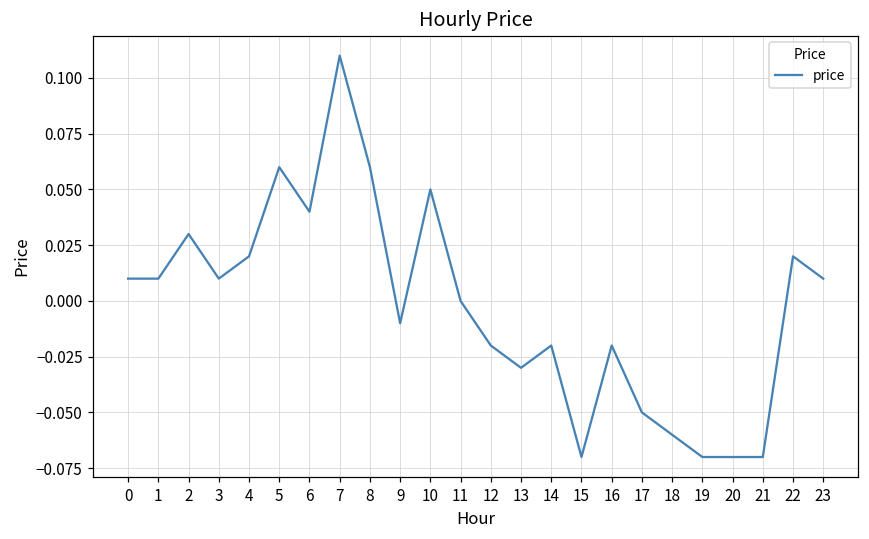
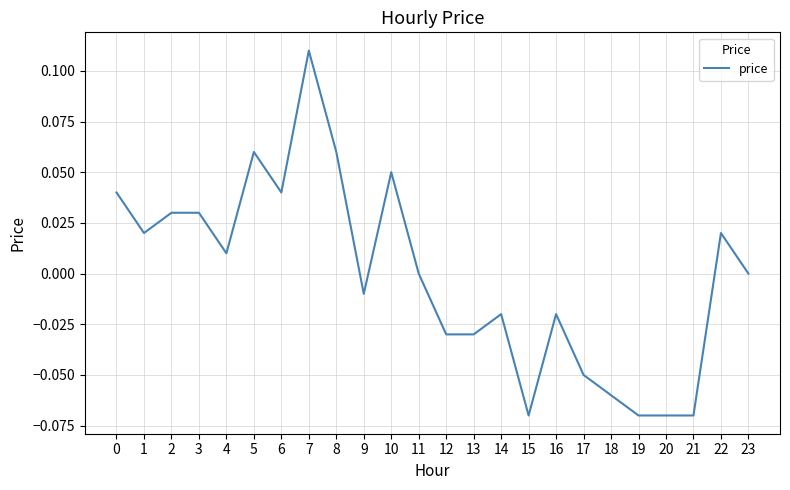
  {
-   "0": 0.01,
-   "1": 0.01,
+   "0": 0.04,
+   "1": 0.02,
    "2": 0.03,
-   "3": 0.01,
-   "4": 0.02,
+   "3": 0.03,
+   "4": 0.01,
    "5": 0.06,
    "6": 0.04,
    "7": 0.11,
    "8": 0.06,
    "9": -0.01,
    "10": 0.05,
    "11": 0.00,
-   "12": -0.02,
+   "12": -0.03,
    "13": -0.03,
    "14": -0.02,
    "15": -0.07,
    "16": -0.02,
    "17": -0.05,
    "18": -0.06,
    "19": -0.07,
    "20": -0.07,
    "21": -0.07,
    "22": 0.02,
-   "23": 0.01
+   "23": 0.00
  }
